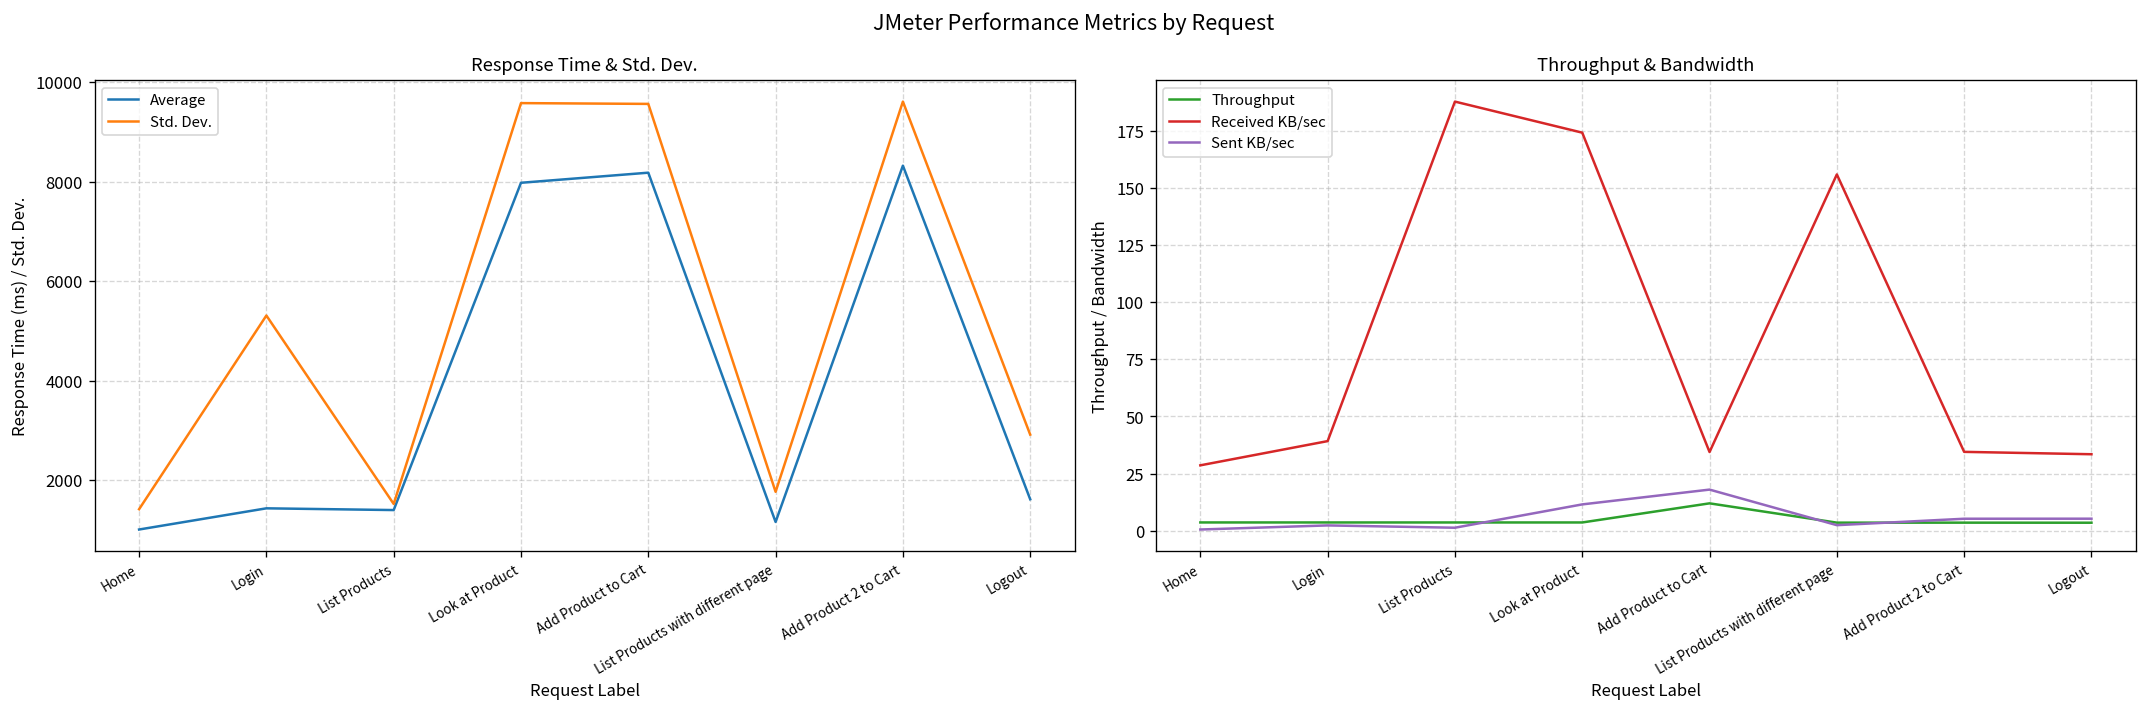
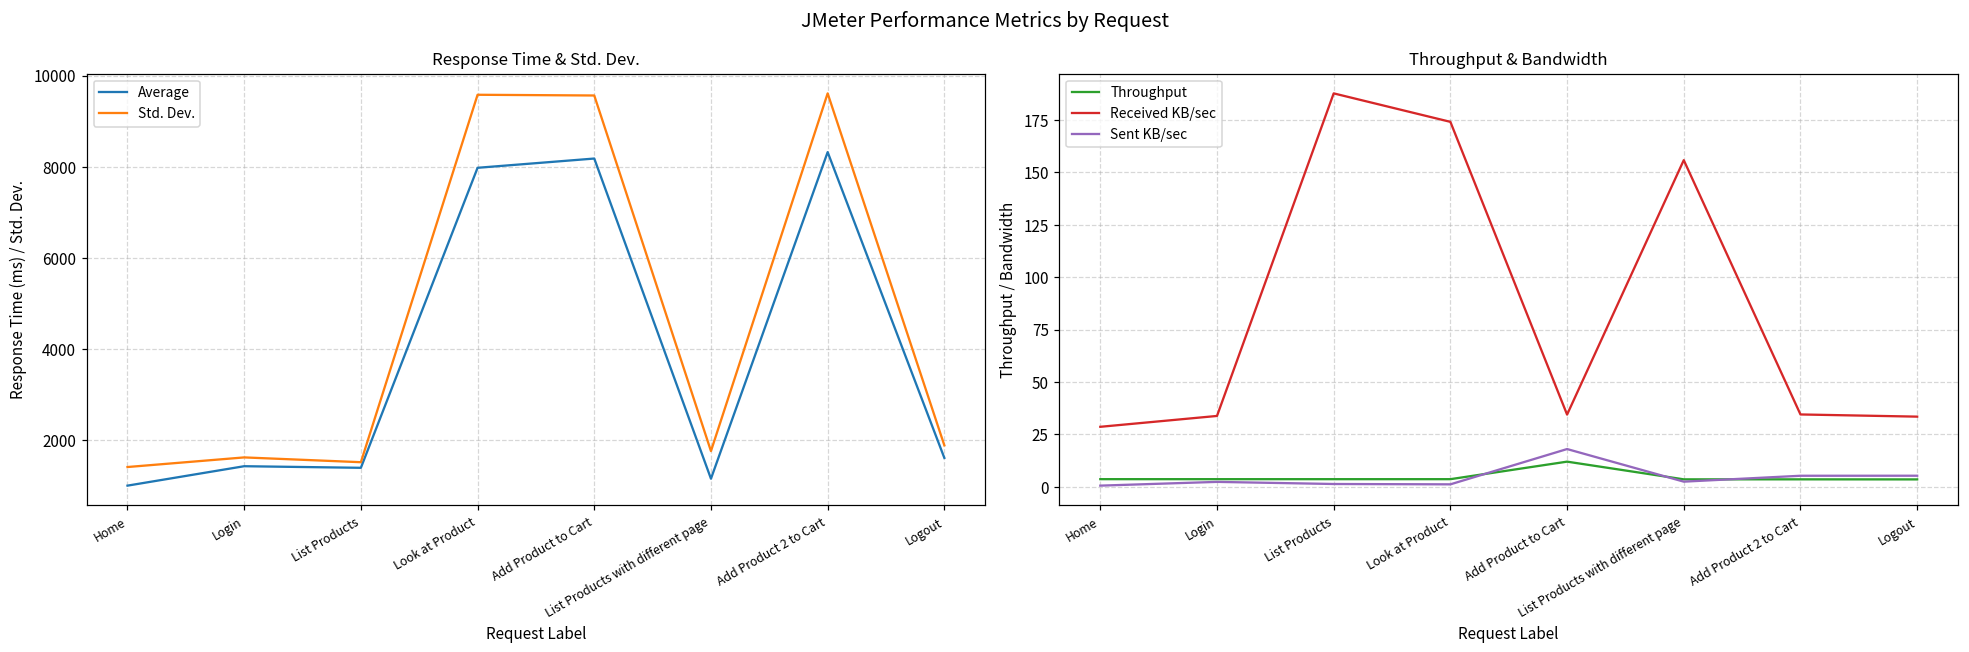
  {
    "Response Time & Std. Dev.": {
      "Average": {
        "Home": 1000,
        "Login": 1400,
        "List Products": 1400,
        "Look at Product": 8000,
        "Add Product to Cart": 8200,
        "List Products with different page": 1200,
        "Add Product 2 to Cart": 8300,
        "Logout": 1600
      },
      "Std. Dev.": {
        "Home": 1400,
-       "Login": 5300,
+       "Login": 1600,
        "List Products": 1500,
        "Look at Product": 9600,
        "Add Product to Cart": 9600,
        "List Products with different page": 1800,
        "Add Product 2 to Cart": 9600,
-       "Logout": 2900
+       "Logout": 1900
      }
    },
    "Throughput & Bandwidth": {
      "Throughput": {
        "Home": 4,
        "List Products": 4,
        "Look at Product": 4,
        "Add Product to Cart": 12,
        "Add Product 2 to Cart": 4,
        "Logout": 4
      },
      "Received KB/sec": {
        "Home": 29,
-       "Login": 39,
+       "Login": 34,
        "List Products": 188,
        "Look at Product": 174,
        "Add Product to Cart": 34,
        "List Products with different page": 156,
        "Add Product 2 to Cart": 35,
        "Logout": 33
      },
      "Sent KB/sec": {
        "Home": 1,
        "List Products": 1,
-       "Look at Product": 12,
+       "Look at Product": 1,
        "Add Product to Cart": 18,
        "Add Product 2 to Cart": 5,
        "Logout": 5
      }
    }
  }
